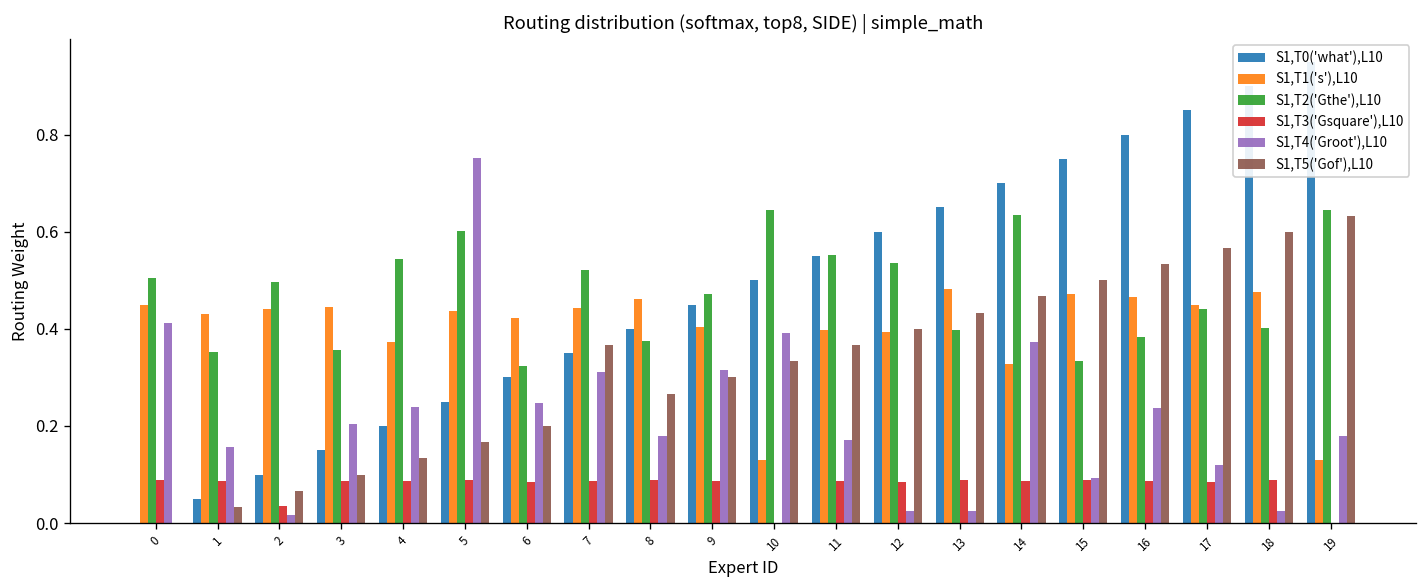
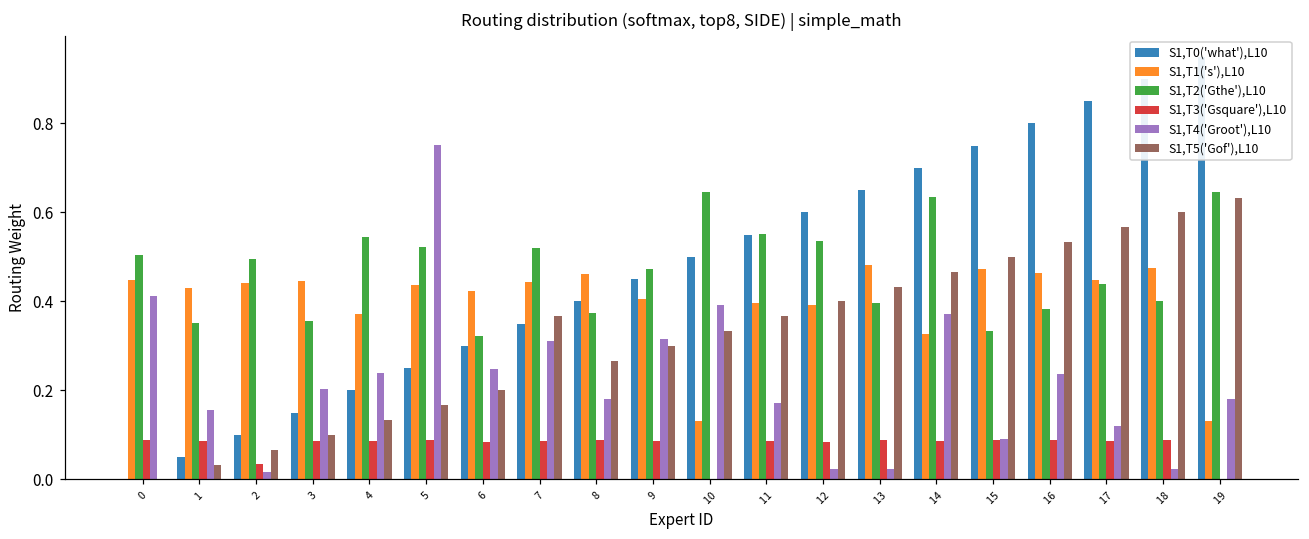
  {
    "S1,T0('what'),L10": {
      "0": 0.00,
      "1": 0.05,
      "2": 0.10,
      "3": 0.15,
      "4": 0.20,
      "5": 0.25,
      "6": 0.30,
      "7": 0.35,
      "8": 0.40,
      "9": 0.45,
      "10": 0.50,
      "11": 0.55,
      "12": 0.60,
      "13": 0.65,
      "14": 0.70,
      "15": 0.75,
      "16": 0.80,
      "17": 0.85
    },
    "S1,T1('s'),L10": {
      "0": 0.45,
      "1": 0.43,
      "2": 0.44,
      "3": 0.45,
      "4": 0.37,
      "5": 0.44,
      "6": 0.42,
      "7": 0.44,
      "8": 0.46,
      "9": 0.40,
      "10": 0.13,
      "11": 0.40,
      "12": 0.39,
      "13": 0.48,
      "14": 0.33,
      "15": 0.47,
      "16": 0.46,
      "17": 0.45,
      "18": 0.48,
      "19": 0.13
    },
    "S1,T2('Gthe'),L10": {
      "0": 0.50,
      "1": 0.35,
      "2": 0.50,
      "3": 0.36,
      "4": 0.54,
-     "5": 0.60,
+     "5": 0.52,
      "6": 0.32,
      "7": 0.52,
      "8": 0.37,
      "9": 0.47,
      "10": 0.65,
      "11": 0.55,
      "12": 0.54,
      "13": 0.40,
      "14": 0.63,
      "15": 0.33,
      "16": 0.38,
      "17": 0.44,
      "18": 0.40,
      "19": 0.65
    },
    "S1,T3('Gsquare'),L10": {
      "0": 0.09,
      "1": 0.09,
      "2": 0.04,
      "3": 0.09,
      "4": 0.09,
      "5": 0.09,
      "6": 0.09,
      "7": 0.09,
      "8": 0.09,
      "9": 0.09,
      "10": 0.00,
      "11": 0.09,
      "12": 0.08,
      "13": 0.09,
      "14": 0.09,
      "15": 0.09,
      "16": 0.09,
      "17": 0.09,
      "18": 0.09,
      "19": 0.00
    },
    "S1,T4('Groot'),L10": {
      "0": 0.41,
      "1": 0.16,
      "2": 0.02,
      "3": 0.20,
      "4": 0.24,
      "5": 0.75,
      "6": 0.25,
      "7": 0.31,
      "8": 0.18,
      "9": 0.32,
      "10": 0.39,
      "11": 0.17,
      "12": 0.02,
      "13": 0.02,
      "14": 0.37,
      "15": 0.09,
      "16": 0.24,
      "17": 0.12,
      "18": 0.02,
      "19": 0.18
    },
    "S1,T5('Gof'),L10": {
      "0": 0.00,
      "1": 0.03,
      "2": 0.07,
      "3": 0.10,
      "4": 0.13,
      "5": 0.17,
      "6": 0.20,
      "7": 0.37,
      "8": 0.27,
      "9": 0.30,
      "10": 0.33,
      "11": 0.37,
      "12": 0.40,
      "13": 0.43,
      "14": 0.47,
      "15": 0.50,
      "16": 0.53,
      "17": 0.57,
      "18": 0.60,
      "19": 0.63
    }
  }
